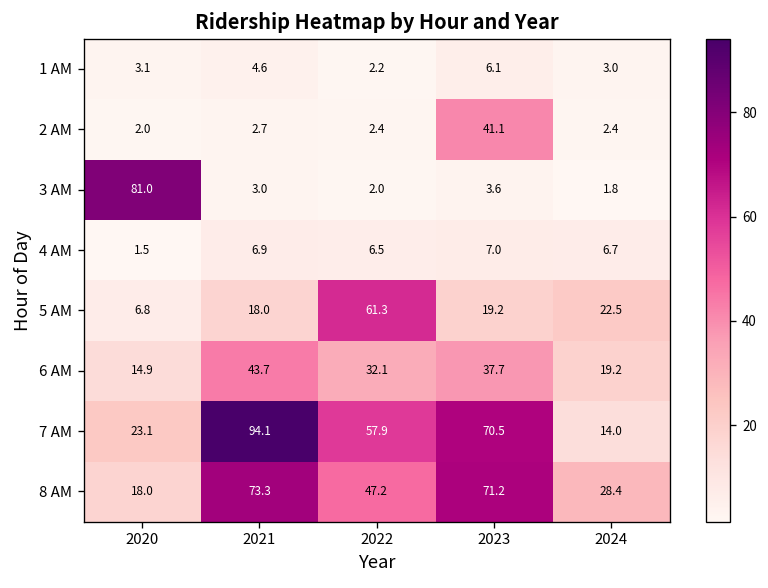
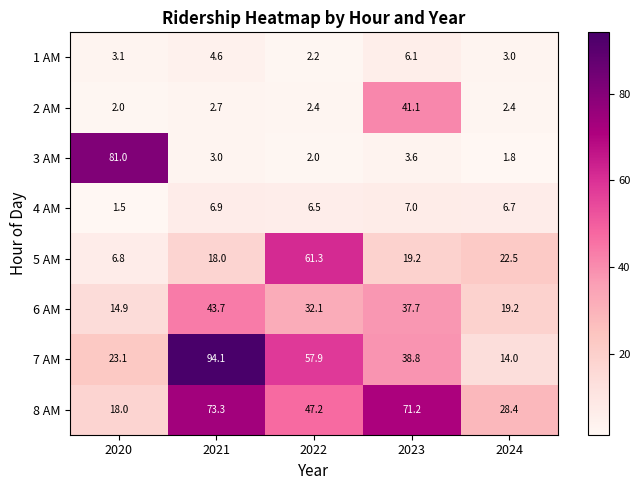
  {
    "1 AM": {
      "2020": 3.1,
      "2021": 4.6,
      "2022": 2.2,
      "2023": 6.1,
      "2024": 3.0
    },
    "2 AM": {
      "2020": 2.0,
      "2021": 2.7,
      "2022": 2.4,
      "2023": 41.1,
      "2024": 2.4
    },
    "3 AM": {
      "2020": 81.0,
      "2021": 3.0,
      "2022": 2.0,
      "2023": 3.6,
      "2024": 1.8
    },
    "4 AM": {
      "2020": 1.5,
      "2021": 6.9,
      "2022": 6.5,
      "2023": 7.0,
      "2024": 6.7
    },
    "5 AM": {
      "2020": 6.8,
      "2021": 18.0,
      "2022": 61.3,
      "2023": 19.2,
      "2024": 22.5
    },
    "6 AM": {
      "2020": 14.9,
      "2021": 43.7,
      "2022": 32.1,
      "2023": 37.7,
      "2024": 19.2
    },
    "7 AM": {
      "2020": 23.1,
      "2021": 94.1,
      "2022": 57.9,
-     "2023": 70.5,
+     "2023": 38.8,
      "2024": 14.0
    },
    "8 AM": {
      "2020": 18.0,
      "2021": 73.3,
      "2022": 47.2,
      "2023": 71.2,
      "2024": 28.4
    }
  }
